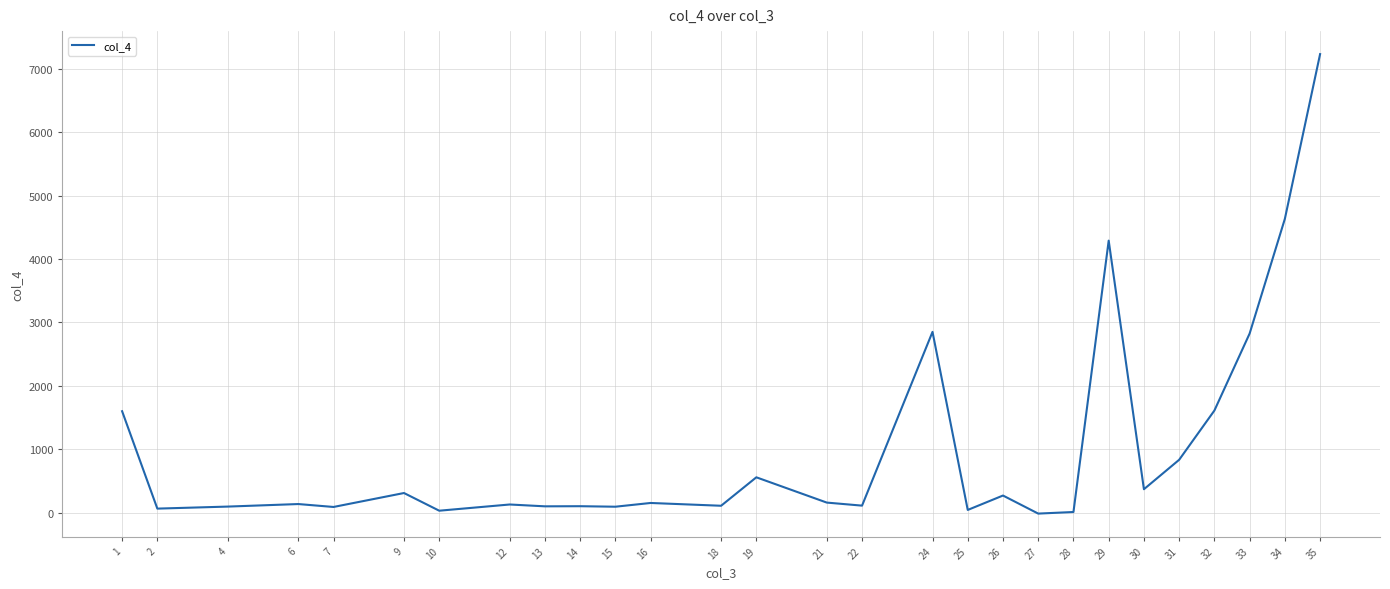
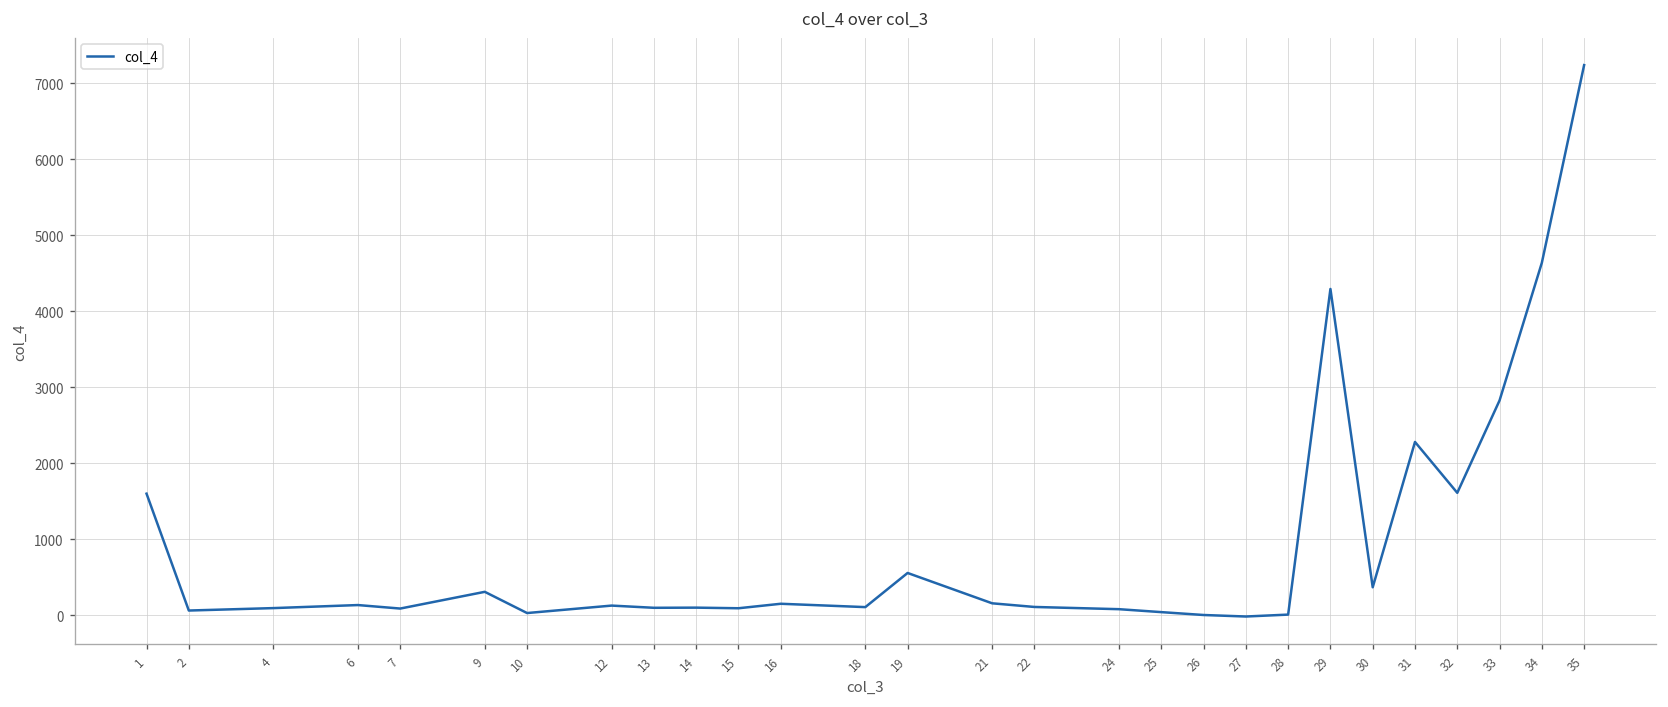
  {
    "1": 1600,
    "2": 100,
    "4": 100,
    "6": 100,
    "7": 100,
    "9": 300,
    "10": 0,
    "12": 100,
    "13": 100,
    "14": 100,
    "15": 100,
    "16": 200,
    "18": 100,
    "19": 600,
    "21": 200,
    "22": 100,
-   "24": 2900,
+   "24": 100,
    "25": 0,
-   "26": 300,
+   "26": 0,
    "27": 0,
    "28": 0,
    "29": 4300,
    "30": 400,
-   "31": 800,
+   "31": 2300,
    "32": 1600,
    "33": 2800,
    "34": 4600,
    "35": 7200
  }
